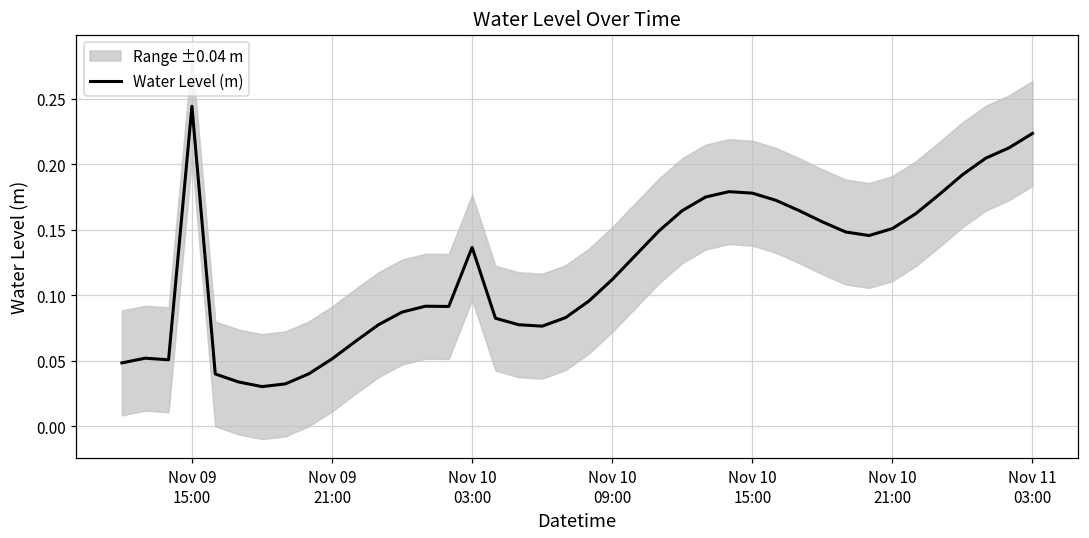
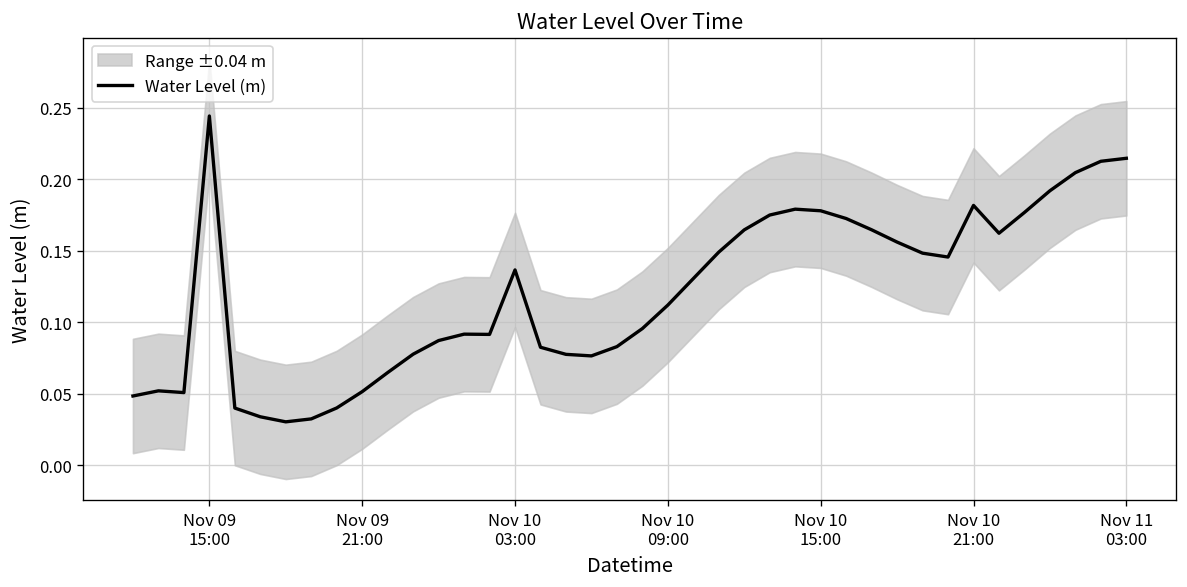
  {
    "Water Level (m)": {
      "Nov 09 15:00": 0.244,
      "Nov 09 21:00": 0.051,
      "Nov 10 03:00": 0.137,
      "Nov 10 09:00": 0.112,
      "Nov 10 15:00": 0.178,
-     "Nov 10 21:00": 0.151,
-     "Nov 11 03:00": 0.223
+     "Nov 10 21:00": 0.182,
+     "Nov 11 03:00": 0.215
    }
  }
